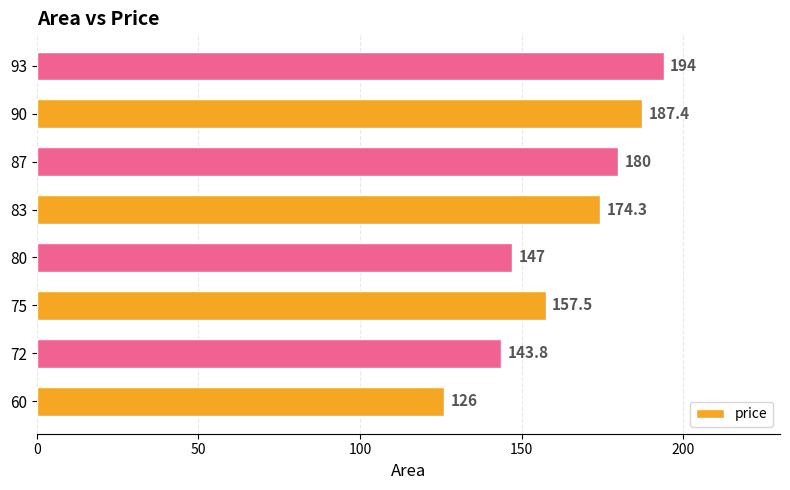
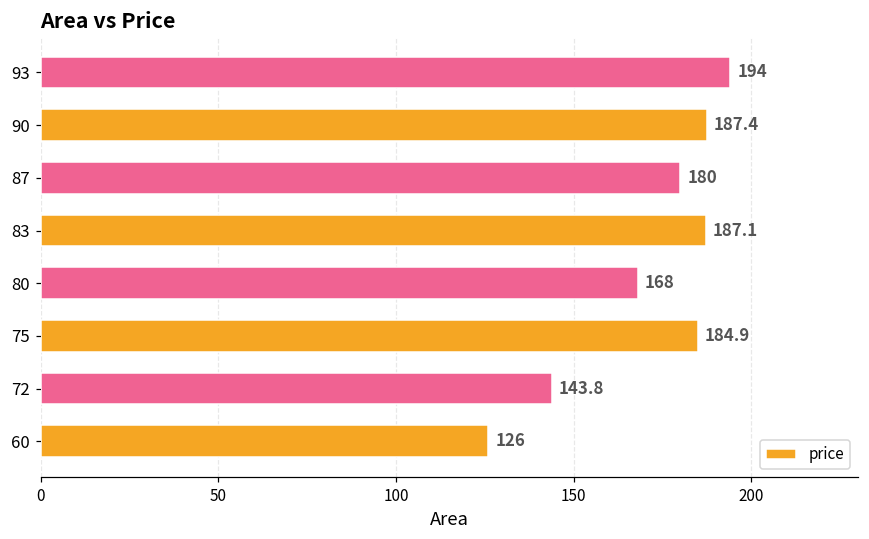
  {
    "93": 194,
    "90": 187.4,
    "87": 180,
-   "83": 174.3,
-   "80": 147,
-   "75": 157.5,
+   "83": 187.1,
+   "80": 168,
+   "75": 184.9,
    "72": 143.8,
    "60": 126
  }
